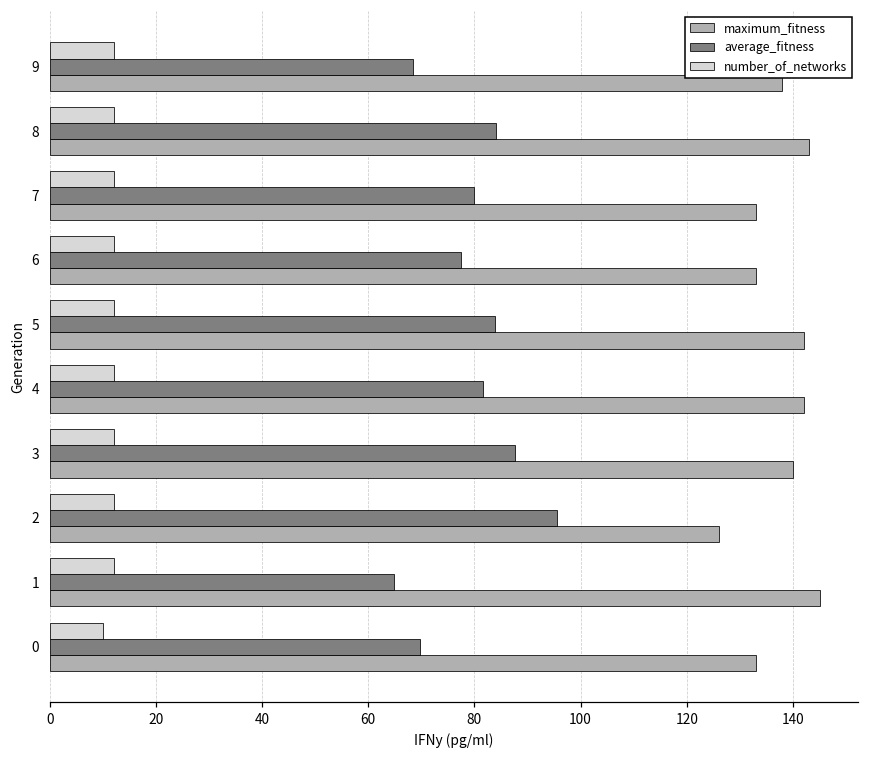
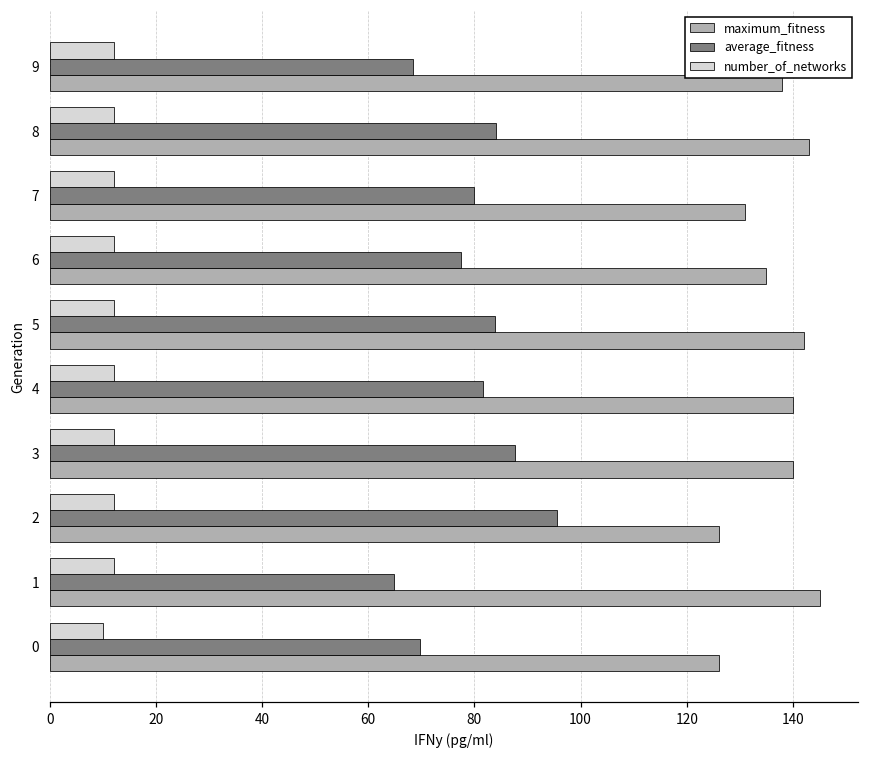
  {
    "maximum_fitness": {
      "9": 138,
      "8": 143,
-     "7": 133,
-     "6": 133,
+     "7": 131,
+     "6": 135,
      "5": 142,
-     "4": 142,
+     "4": 140,
      "3": 140,
      "2": 126,
      "1": 145,
-     "0": 133
+     "0": 126
    },
    "average_fitness": {
      "9": 68,
      "8": 84,
      "7": 80,
      "6": 77,
      "5": 84,
      "4": 82,
      "3": 88,
      "2": 95,
      "1": 65,
      "0": 70
    },
    "number_of_networks": {
      "9": 12,
      "8": 12,
      "7": 12,
      "6": 12,
      "5": 12,
      "4": 12,
      "3": 12,
      "2": 12,
      "1": 12,
      "0": 10
    }
  }
